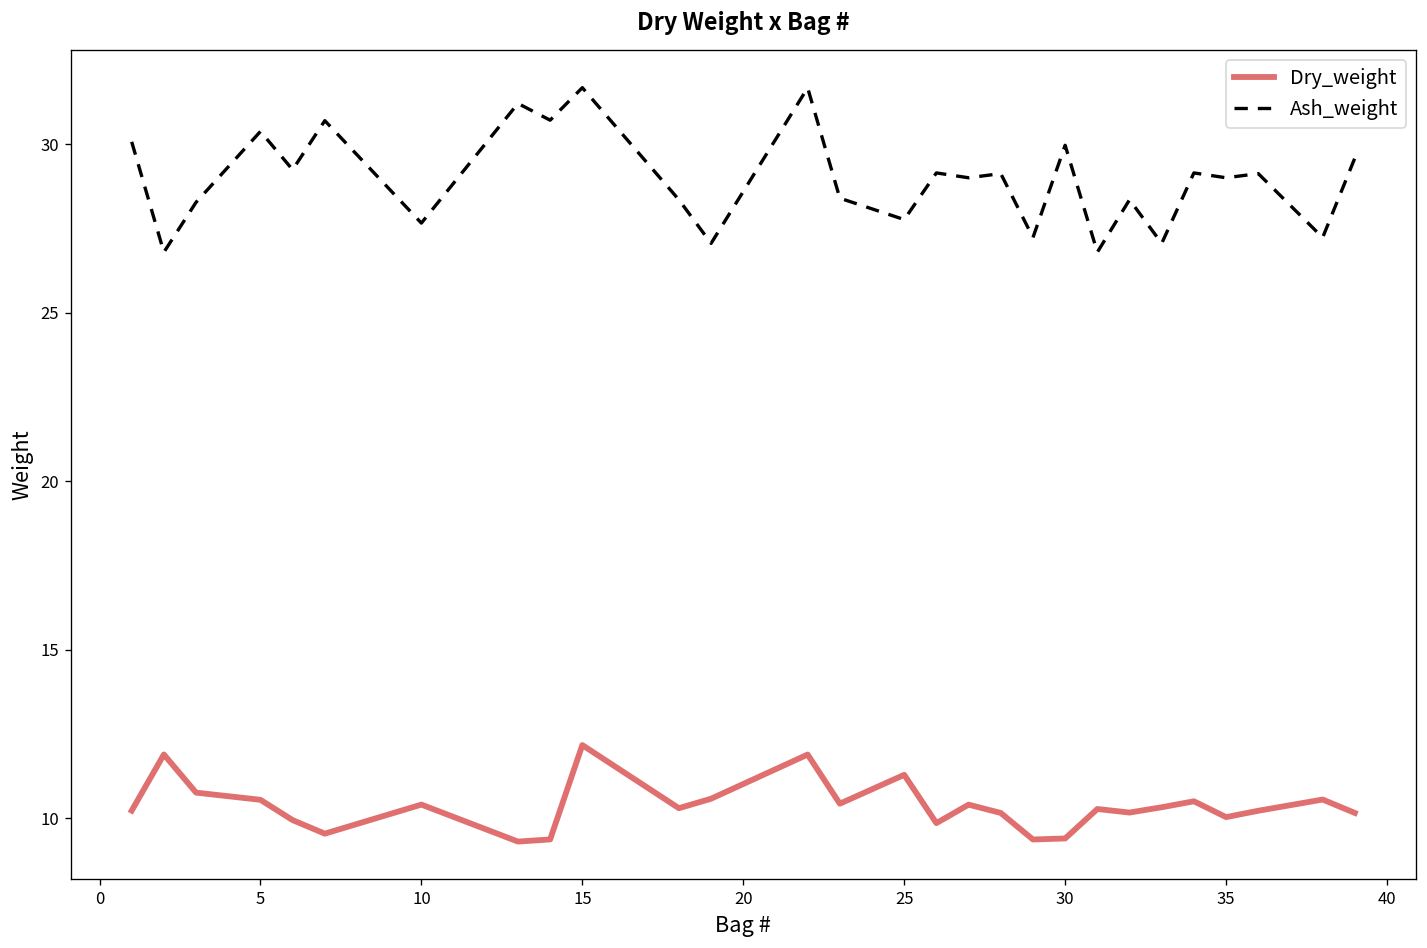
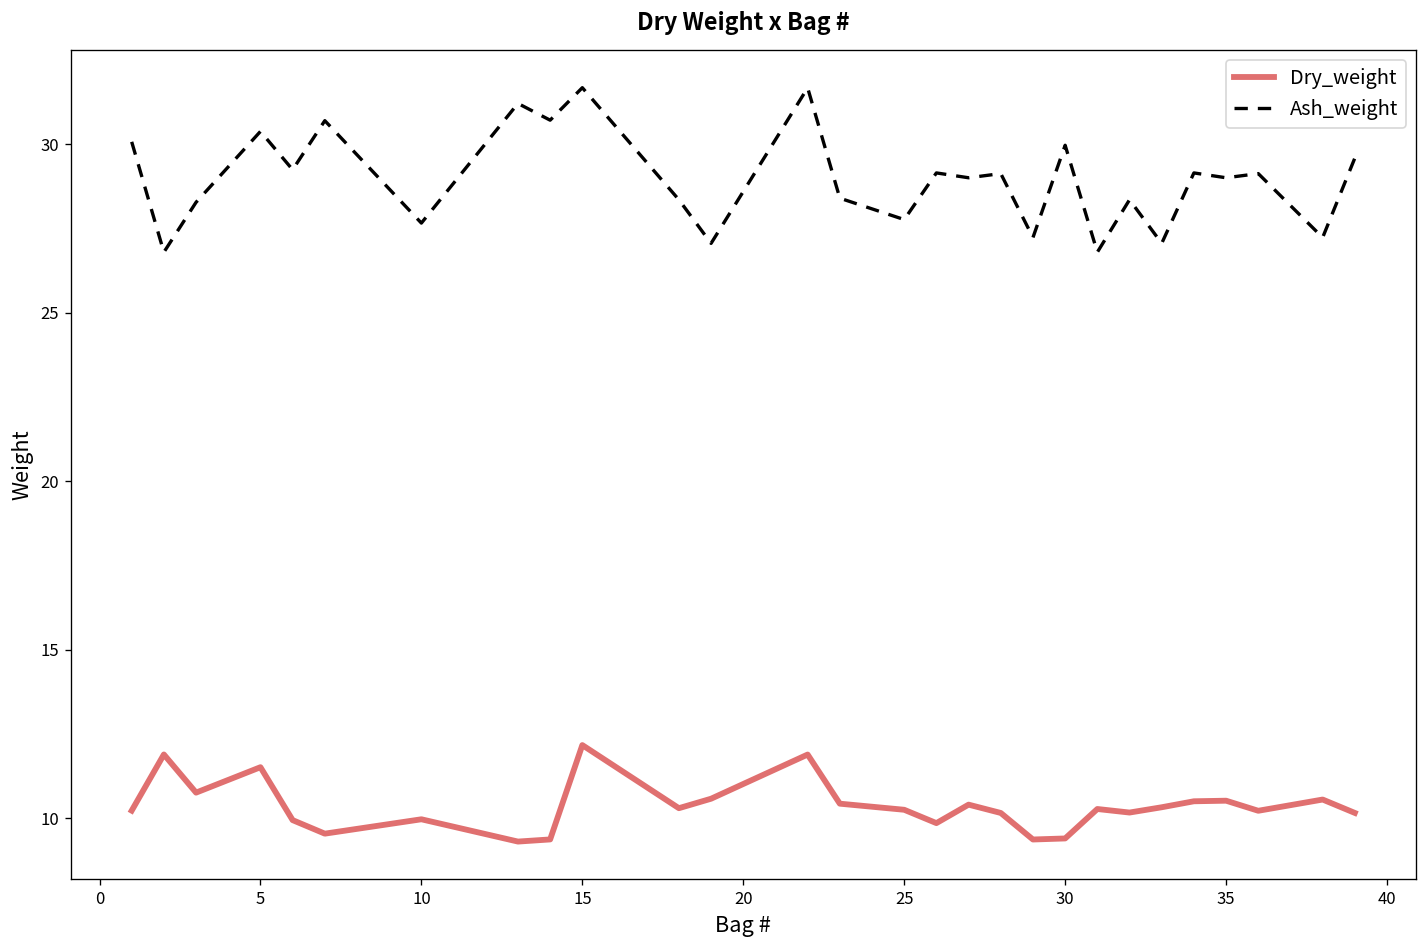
  {
    "Dry_weight": {
-     "5": 10.5,
-     "10": 10.4,
+     "5": 11.5,
+     "10": 10.0,
      "15": 12.2,
-     "25": 11.3,
+     "25": 10.3,
      "30": 9.4,
-     "35": 10.0
+     "35": 10.5
    },
    "Ash_weight": {
      "5": 30.4,
      "10": 27.7,
      "15": 31.7,
      "25": 27.8,
      "30": 30.0,
      "35": 29.0
    }
  }
